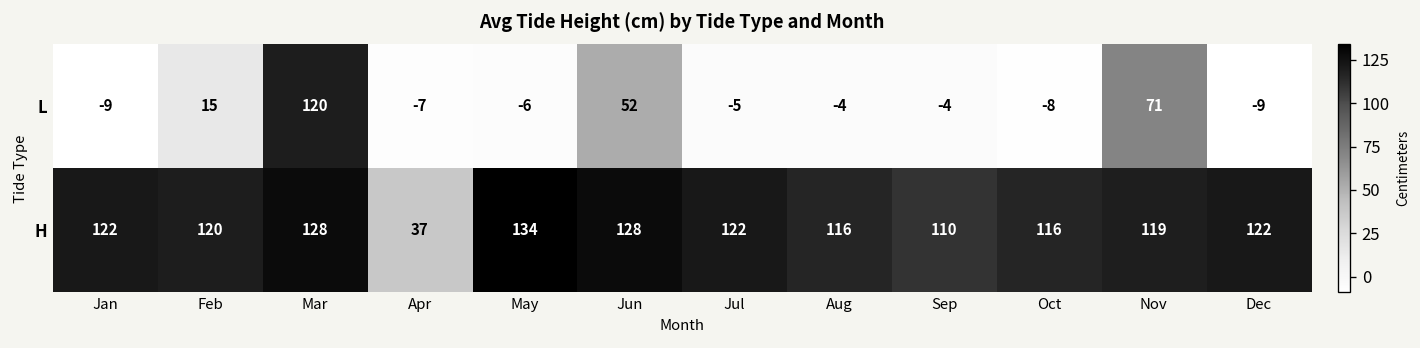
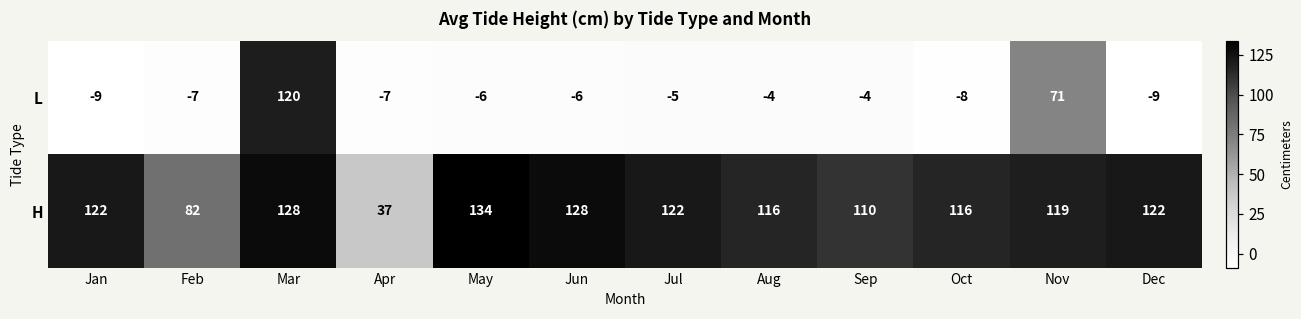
  {
    "L": {
      "Jan": -9,
-     "Feb": 15,
+     "Feb": -7,
      "Mar": 120,
      "Apr": -7,
      "May": -6,
-     "Jun": 52,
+     "Jun": -6,
      "Jul": -5,
      "Aug": -4,
      "Sep": -4,
      "Oct": -8,
      "Nov": 71,
      "Dec": -9
    },
    "H": {
      "Jan": 122,
-     "Feb": 120,
+     "Feb": 82,
      "Mar": 128,
      "Apr": 37,
      "May": 134,
      "Jun": 128,
      "Jul": 122,
      "Aug": 116,
      "Sep": 110,
      "Oct": 116,
      "Nov": 119,
      "Dec": 122
    }
  }
